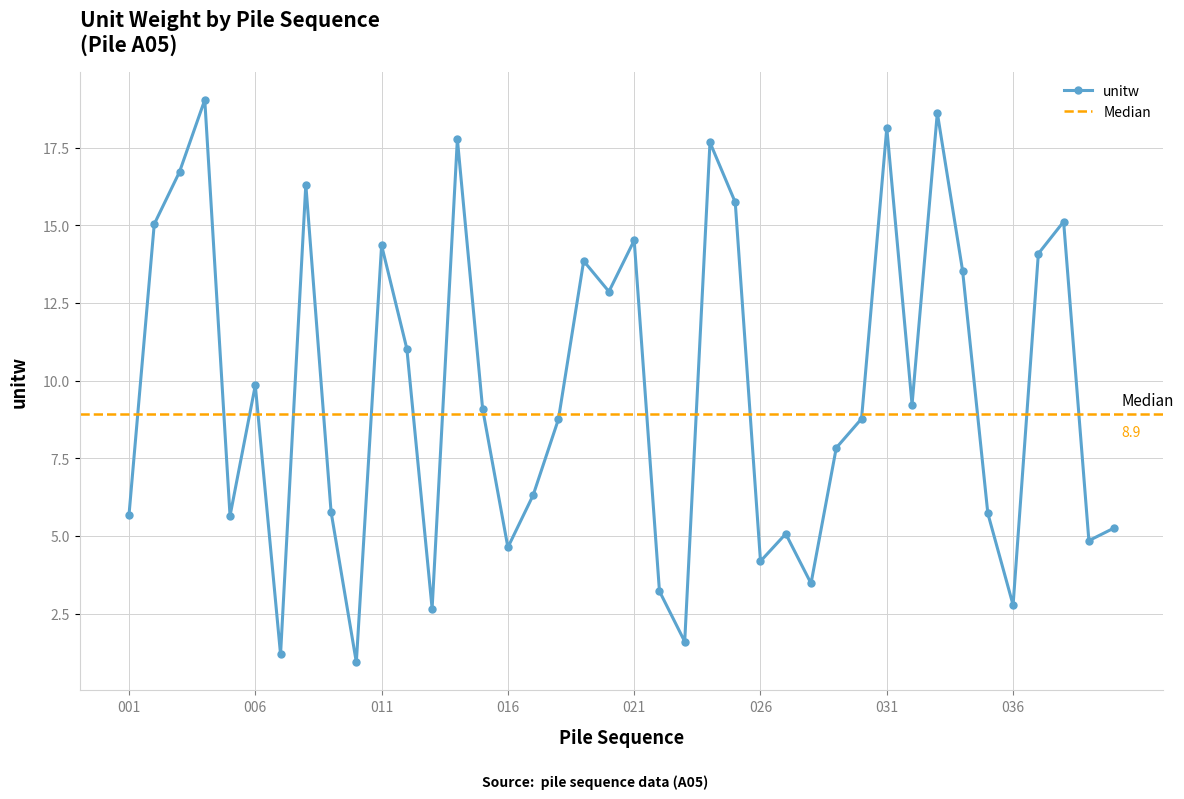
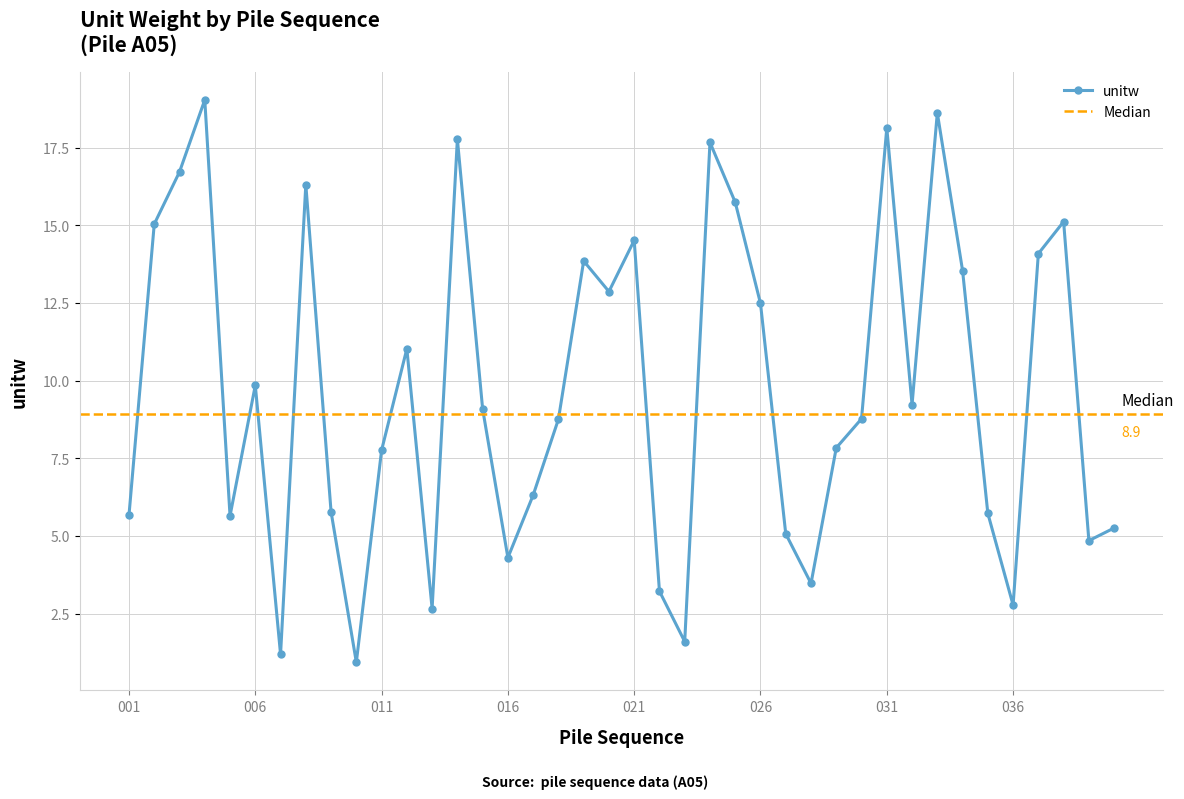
  {
    "001": 5.7,
    "006": 9.8,
-   "011": 14.4,
-   "016": 4.6,
+   "011": 7.8,
+   "016": 4.3,
    "021": 14.5,
-   "026": 4.2,
+   "026": 12.5,
    "031": 18.1,
    "036": 2.8
  }
